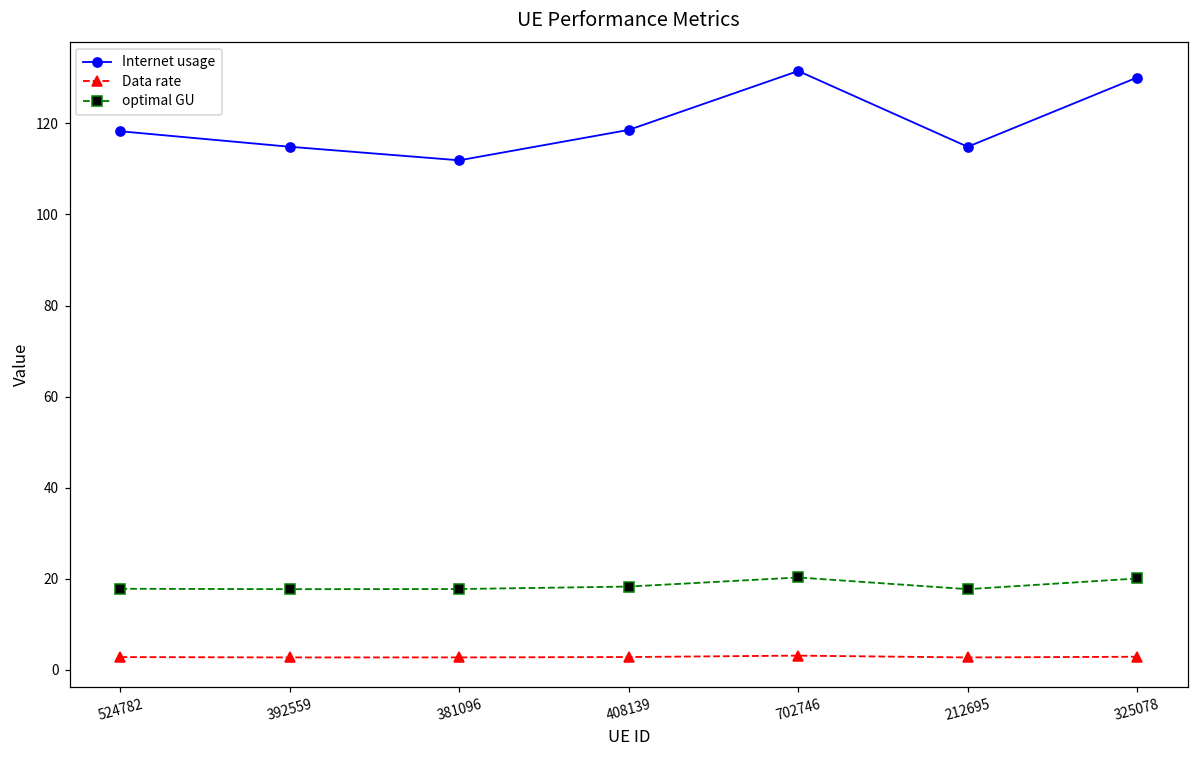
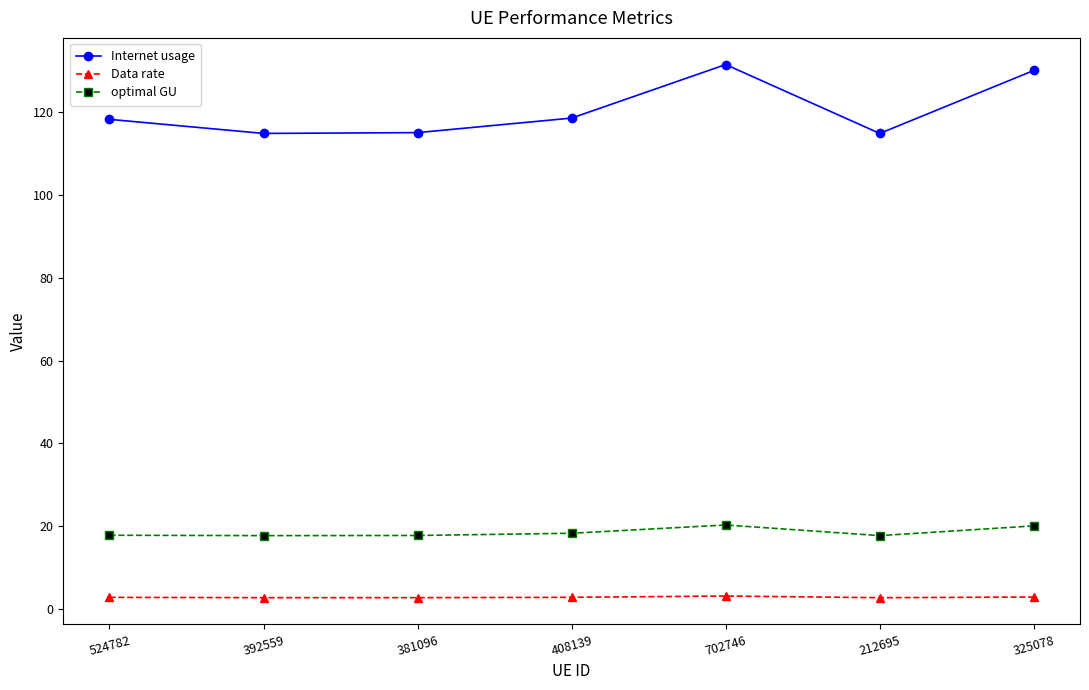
  {
    "Internet usage": {
      "524782": 118,
      "392559": 115,
-     "381096": 112,
+     "381096": 115,
      "408139": 119,
      "702746": 132,
      "212695": 115,
      "325078": 130
    },
    "Data rate": {
      "524782": 3,
      "392559": 3,
      "381096": 3,
      "408139": 3,
      "702746": 3,
      "212695": 3,
      "325078": 3
    },
    "optimal GU": {
      "524782": 18,
      "392559": 18,
      "381096": 18,
      "408139": 18,
      "702746": 20,
      "212695": 18,
      "325078": 20
    }
  }
